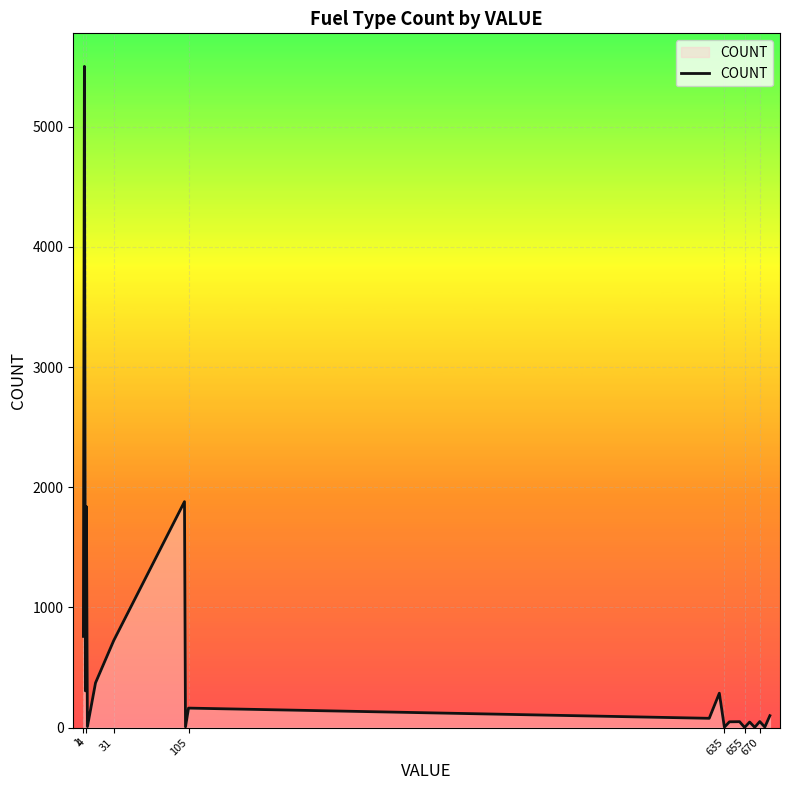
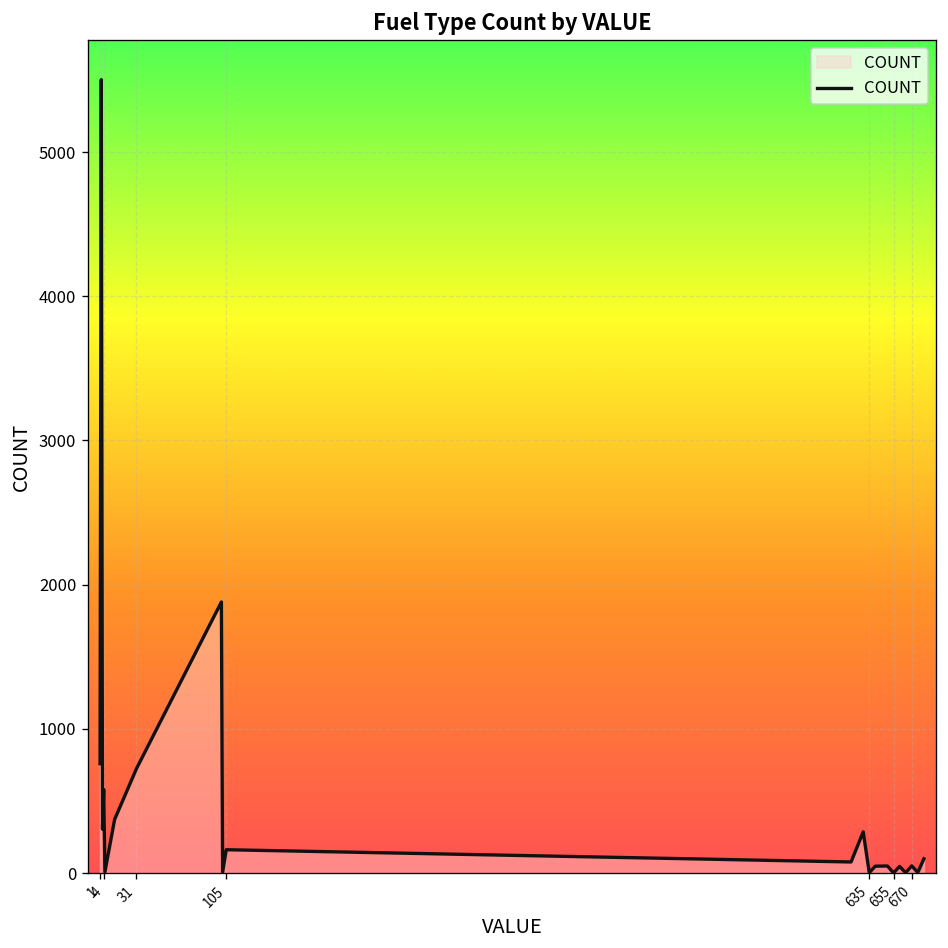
  {
    "1": 760,
-   "4": 1840,
+   "4": 580,
    "31": 720,
    "105": 160,
    "635": 0,
    "655": 0,
    "670": 50
  }
